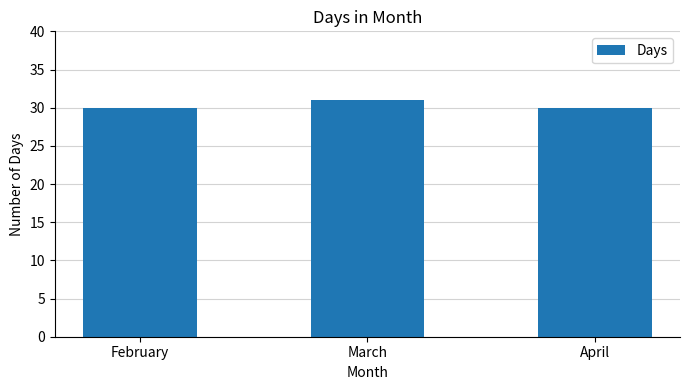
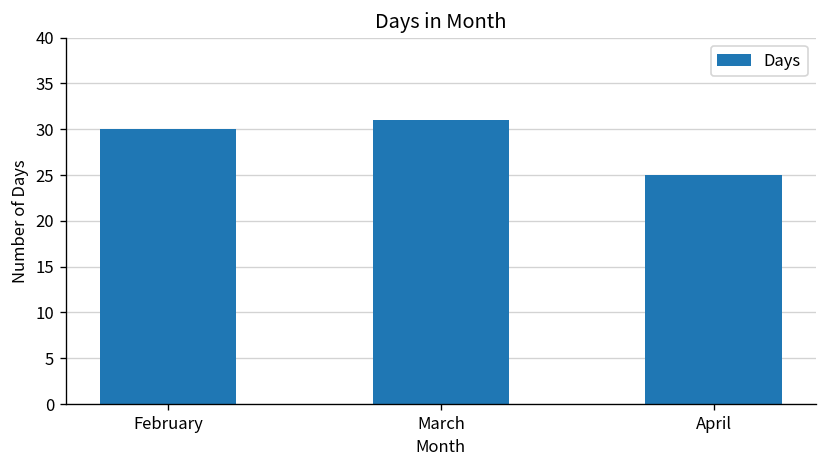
  {
    "February": 30,
    "March": 31,
-   "April": 30
+   "April": 25
  }
